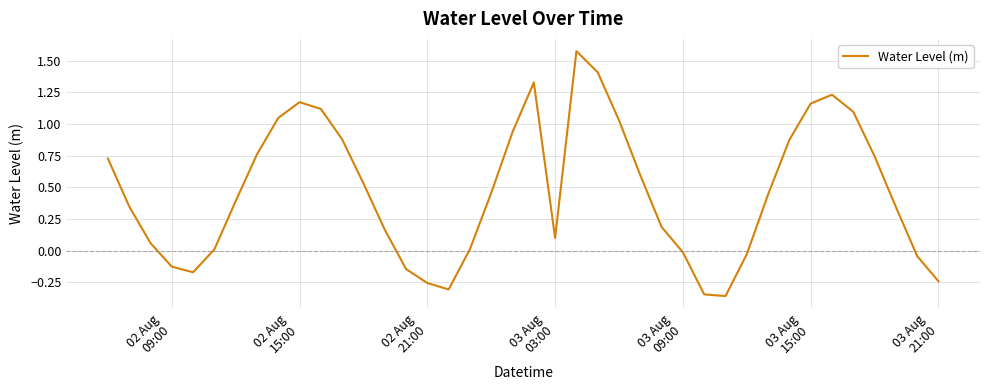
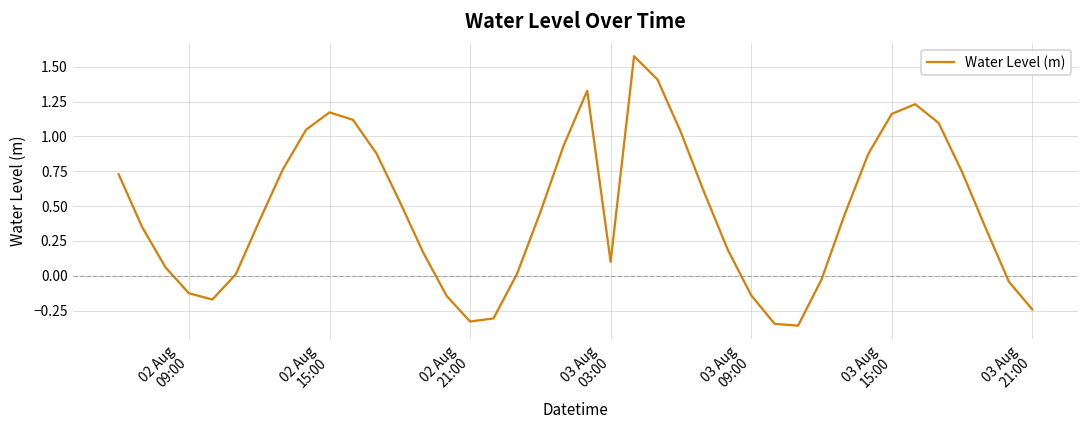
  {
    "02 Aug 09:00": -0.13,
    "02 Aug 15:00": 1.17,
-   "02 Aug 21:00": -0.26,
+   "02 Aug 21:00": -0.33,
    "03 Aug 03:00": 0.10,
-   "03 Aug 09:00": -0.01,
+   "03 Aug 09:00": -0.14,
    "03 Aug 15:00": 1.16,
    "03 Aug 21:00": -0.24
  }
